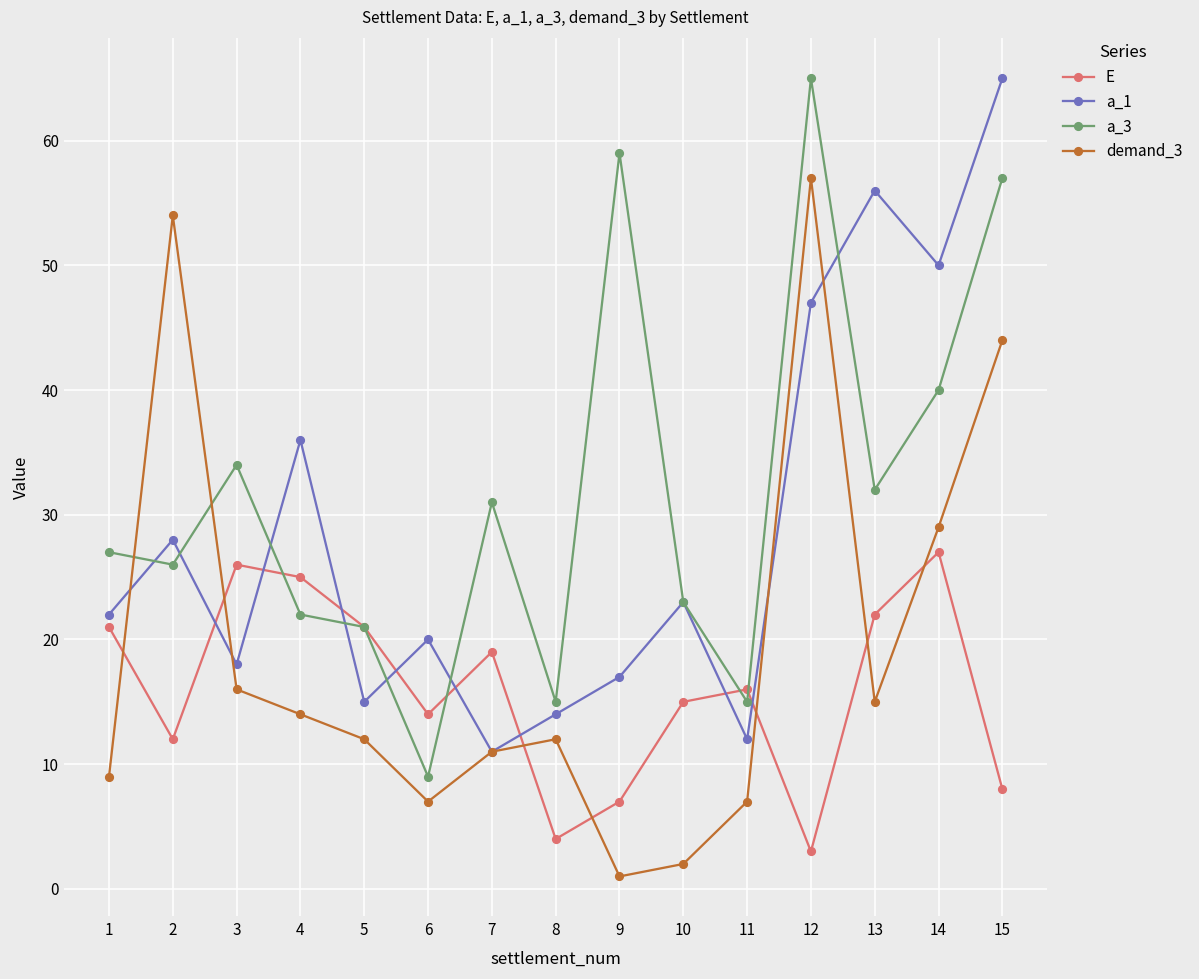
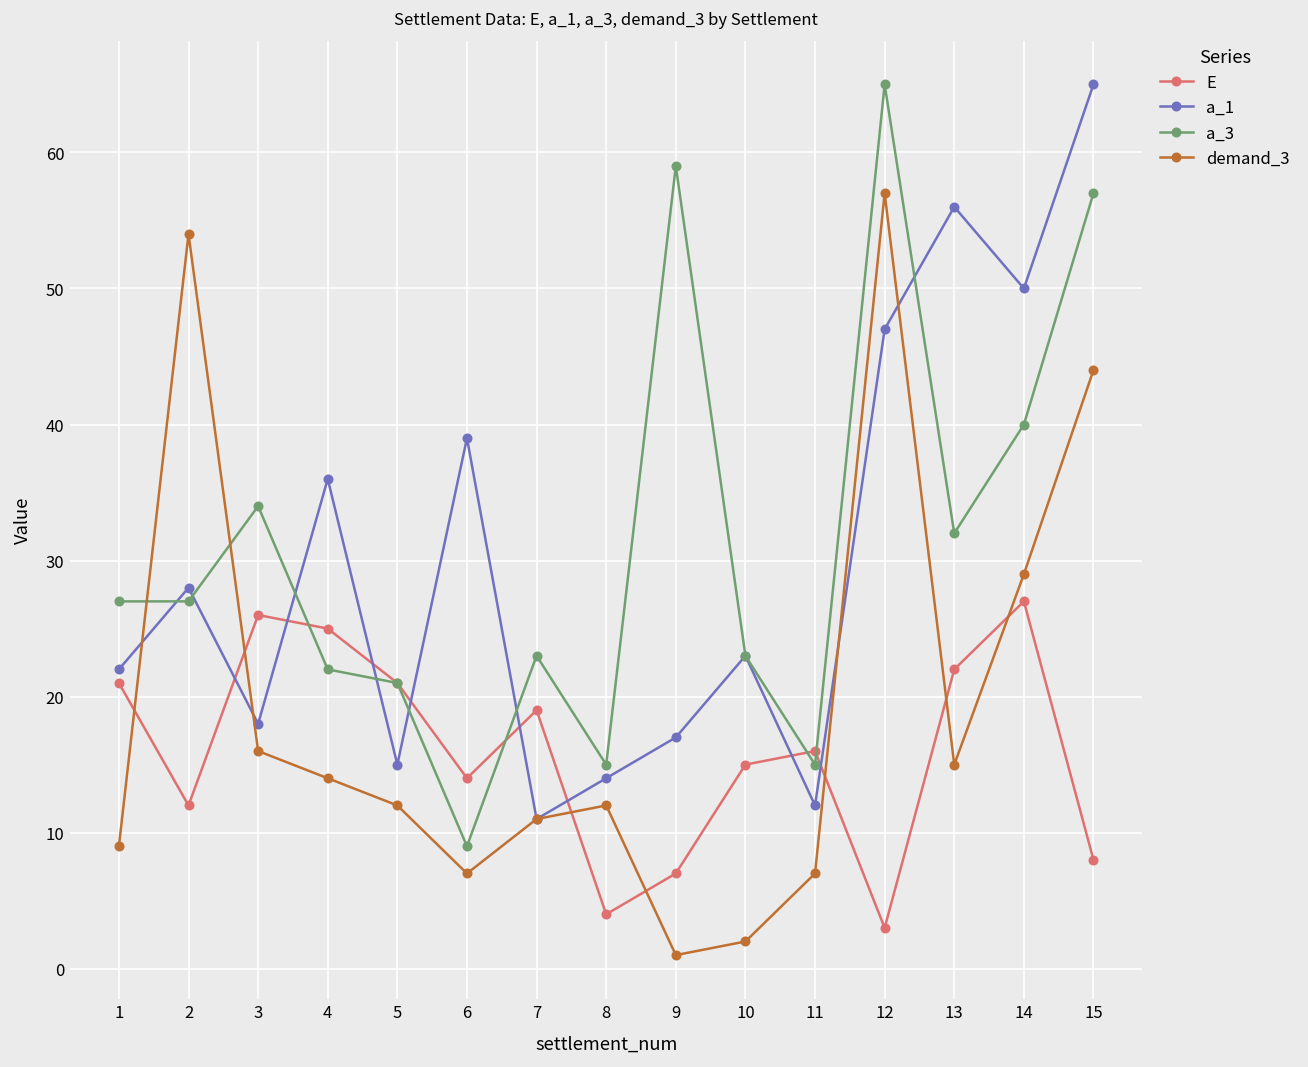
  {
    "E": {
      "1": 21,
      "2": 12,
      "3": 26,
      "4": 25,
      "6": 14,
      "7": 19,
      "8": 4,
      "9": 7,
      "10": 15,
      "11": 16,
      "12": 3,
      "13": 22,
      "14": 27,
      "15": 8
    },
    "a_1": {
      "1": 22,
      "2": 28,
      "3": 18,
      "4": 36,
      "5": 15,
-     "6": 20,
+     "6": 39,
      "8": 14,
      "9": 17,
      "11": 12,
      "12": 47,
      "13": 56,
      "14": 50,
      "15": 65
    },
    "a_3": {
      "1": 27,
-     "2": 26,
+     "2": 27,
      "3": 34,
      "4": 22,
      "6": 9,
-     "7": 31,
+     "7": 23,
      "8": 15,
      "9": 59,
      "11": 15,
      "12": 65,
      "13": 32,
      "14": 40,
      "15": 57
    },
    "demand_3": {
      "1": 9,
      "2": 54,
      "3": 16,
      "4": 14,
      "5": 12,
      "6": 7,
      "8": 12,
      "9": 1,
      "10": 2,
      "11": 7,
      "12": 57,
      "13": 15,
      "14": 29,
      "15": 44
    }
  }
